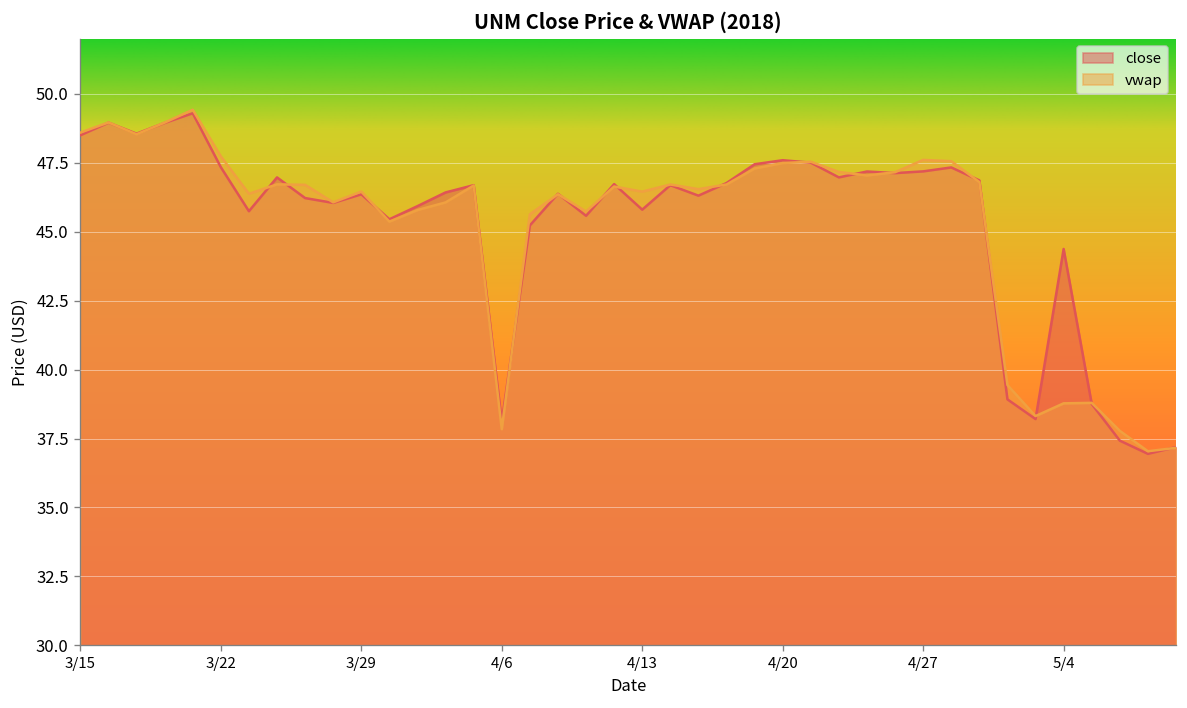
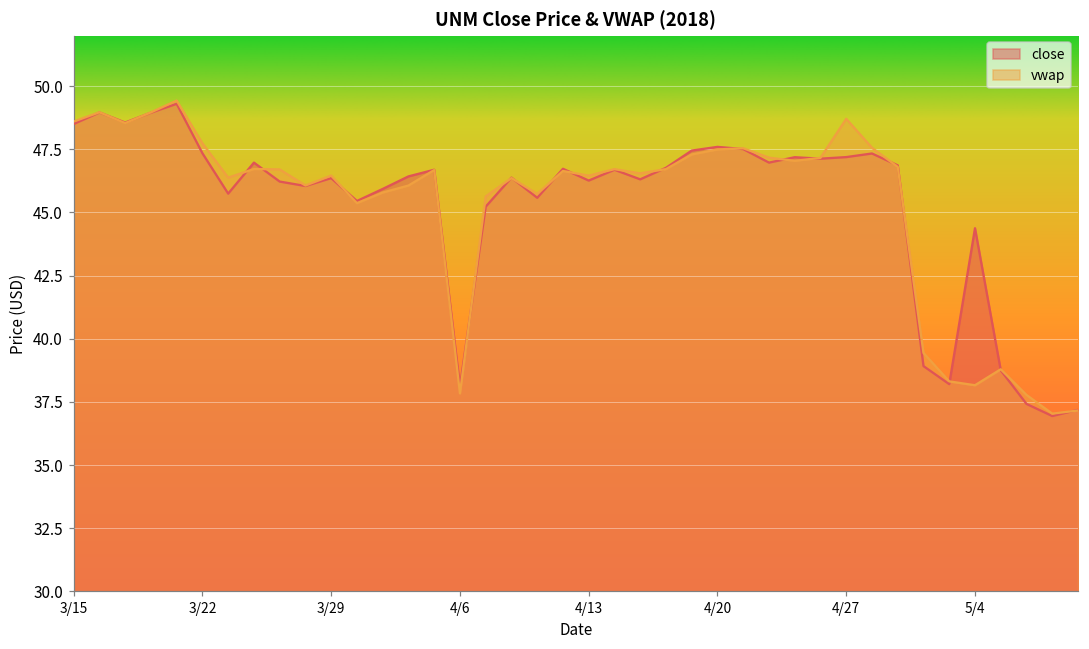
  {
    "close": {
      "3/22": 47.3,
      "4/6": 38.1,
-     "4/13": 45.8,
+     "4/13": 46.3,
      "4/27": 47.2,
      "5/4": 44.4
    },
    "vwap": {
      "3/22": 47.7,
      "4/6": 37.8,
      "4/13": 46.5,
-     "4/27": 47.6,
-     "5/4": 38.8
+     "4/27": 48.7,
+     "5/4": 38.2
    }
  }
